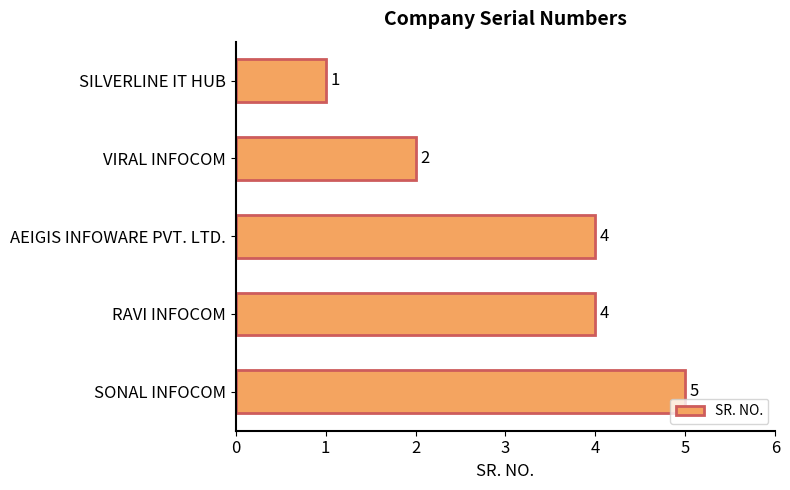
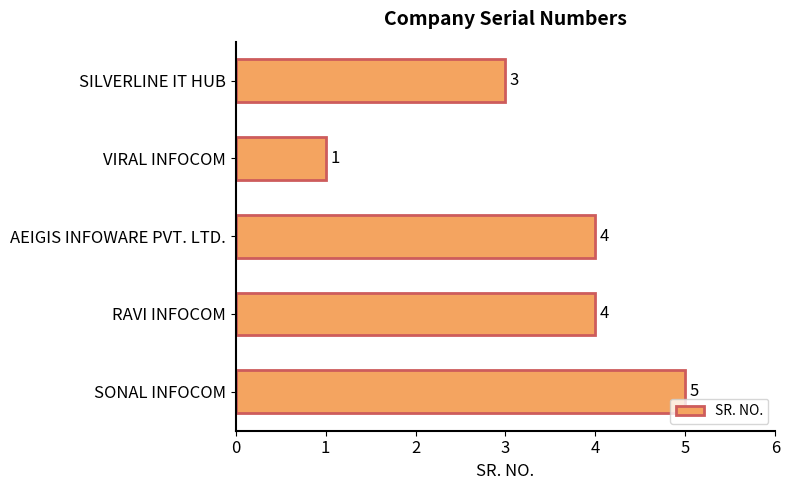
  {
-   "SILVERLINE IT HUB": 1,
-   "VIRAL INFOCOM": 2,
+   "SILVERLINE IT HUB": 3,
+   "VIRAL INFOCOM": 1,
    "AEIGIS INFOWARE PVT. LTD.": 4,
    "RAVI INFOCOM": 4
  }
